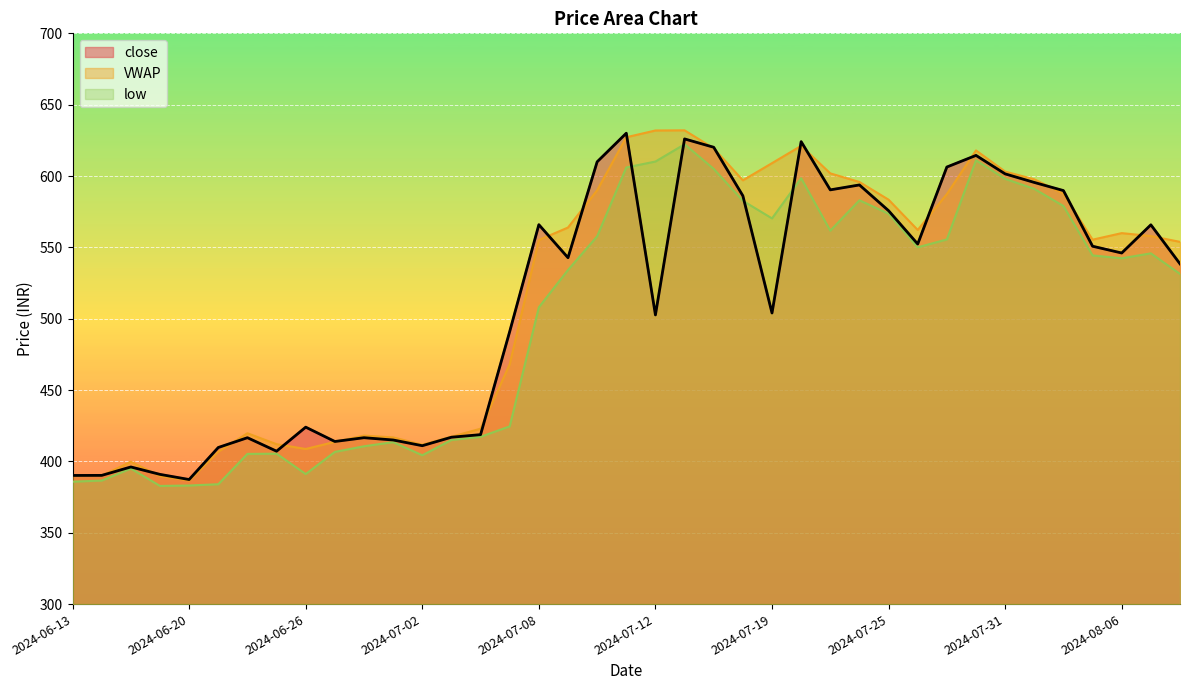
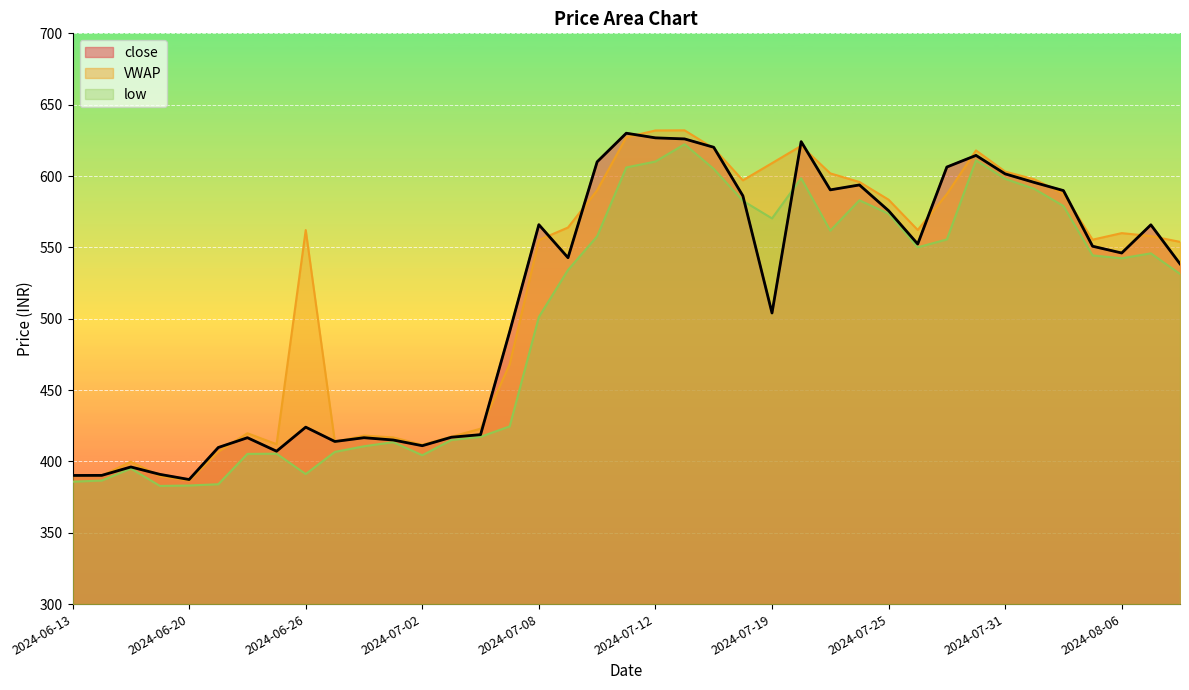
  {
    "close": {
      "2024-06-26": 424,
      "2024-07-08": 566,
-     "2024-07-12": 503,
+     "2024-07-12": 627,
      "2024-07-19": 504,
      "2024-07-25": 576,
      "2024-08-06": 546
    },
    "VWAP": {
-     "2024-06-26": 409,
+     "2024-06-26": 562,
      "2024-07-08": 555,
      "2024-07-12": 632,
      "2024-07-19": 609,
      "2024-07-25": 583,
      "2024-08-06": 560
    },
    "low": {
      "2024-06-13": 386,
      "2024-06-20": 383,
      "2024-06-26": 391,
      "2024-07-02": 404,
-     "2024-07-08": 508,
+     "2024-07-08": 501,
      "2024-07-12": 610,
      "2024-07-19": 570,
      "2024-07-25": 574,
      "2024-07-31": 598,
      "2024-08-06": 542
    }
  }
